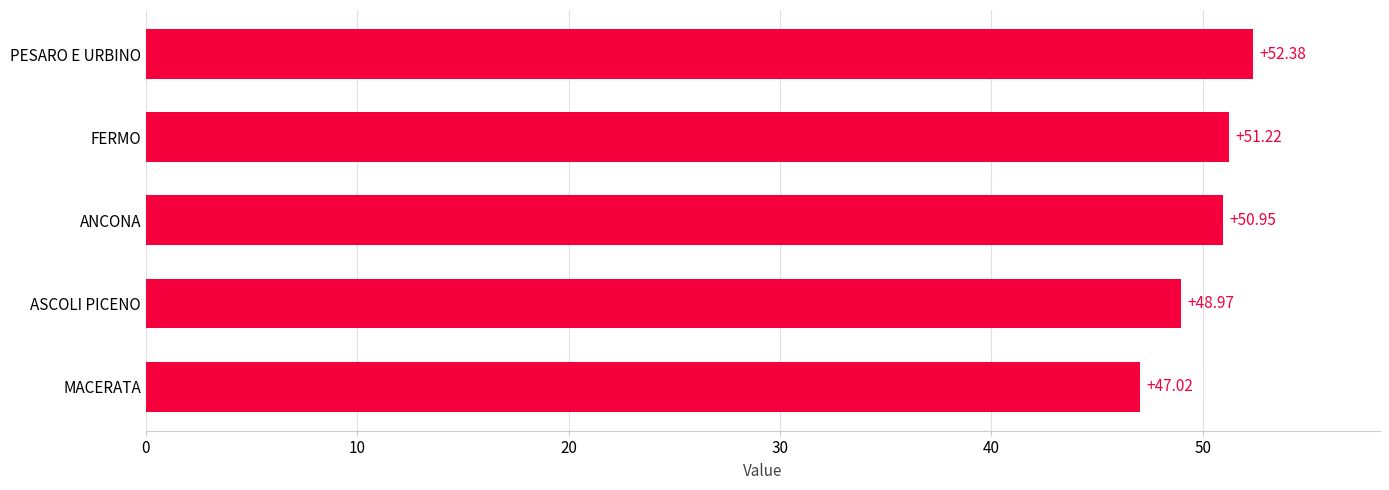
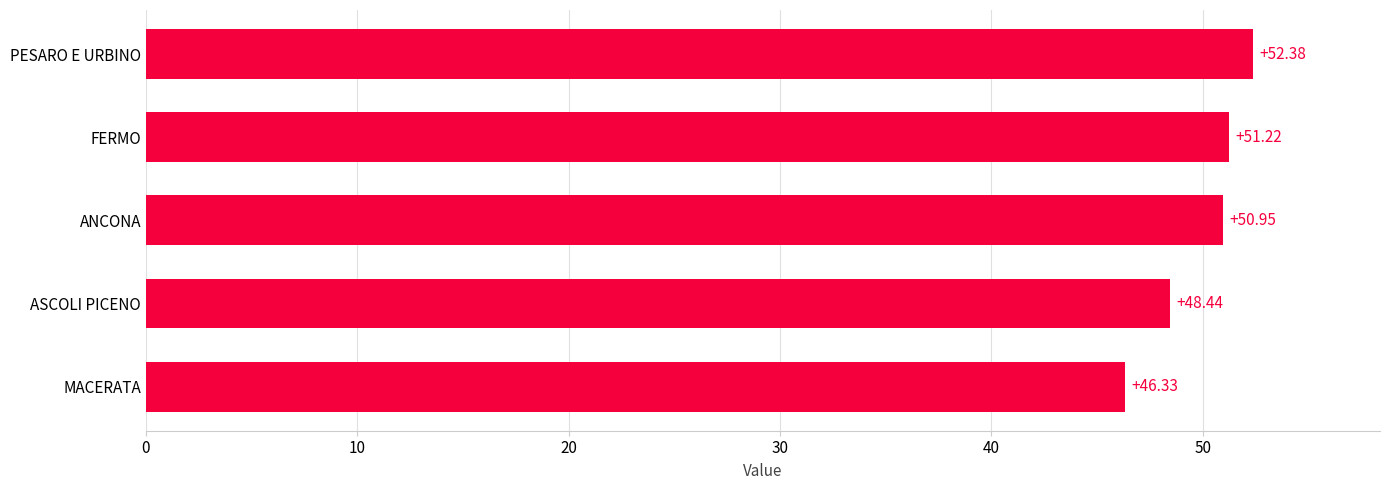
  {
    "PESARO E URBINO": "+52.38",
    "FERMO": "+51.22",
    "ANCONA": "+50.95",
-   "ASCOLI PICENO": "+48.97",
-   "MACERATA": "+47.02"
+   "ASCOLI PICENO": "+48.44",
+   "MACERATA": "+46.33"
  }
